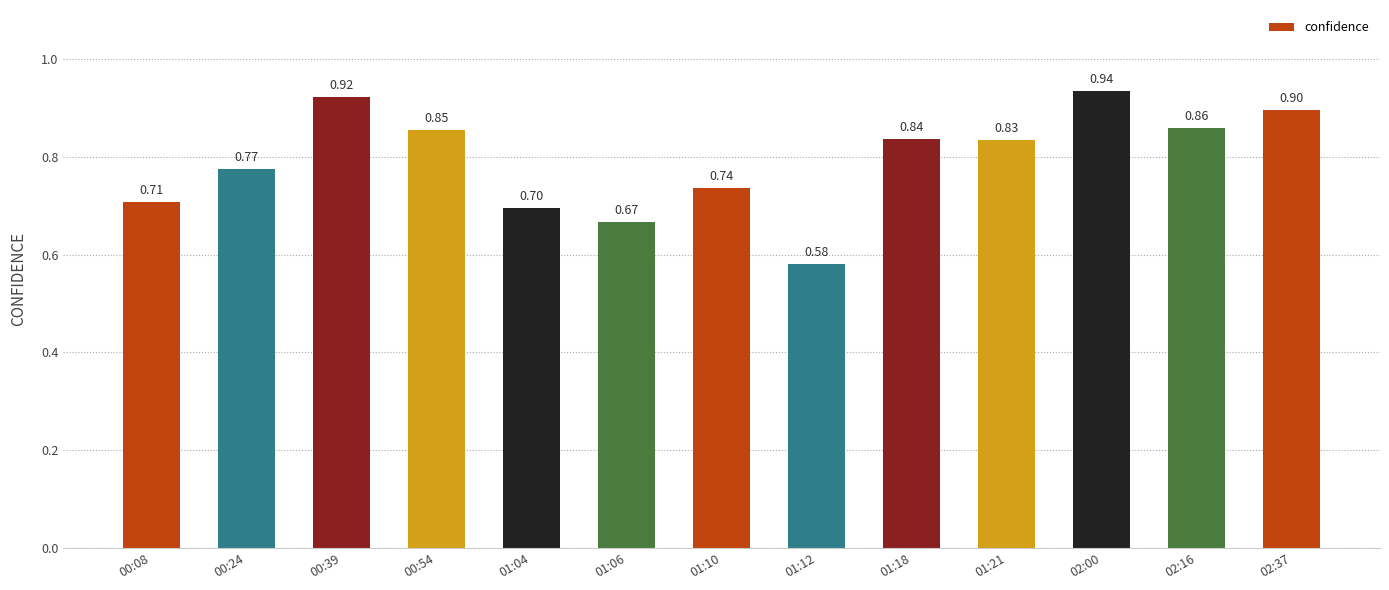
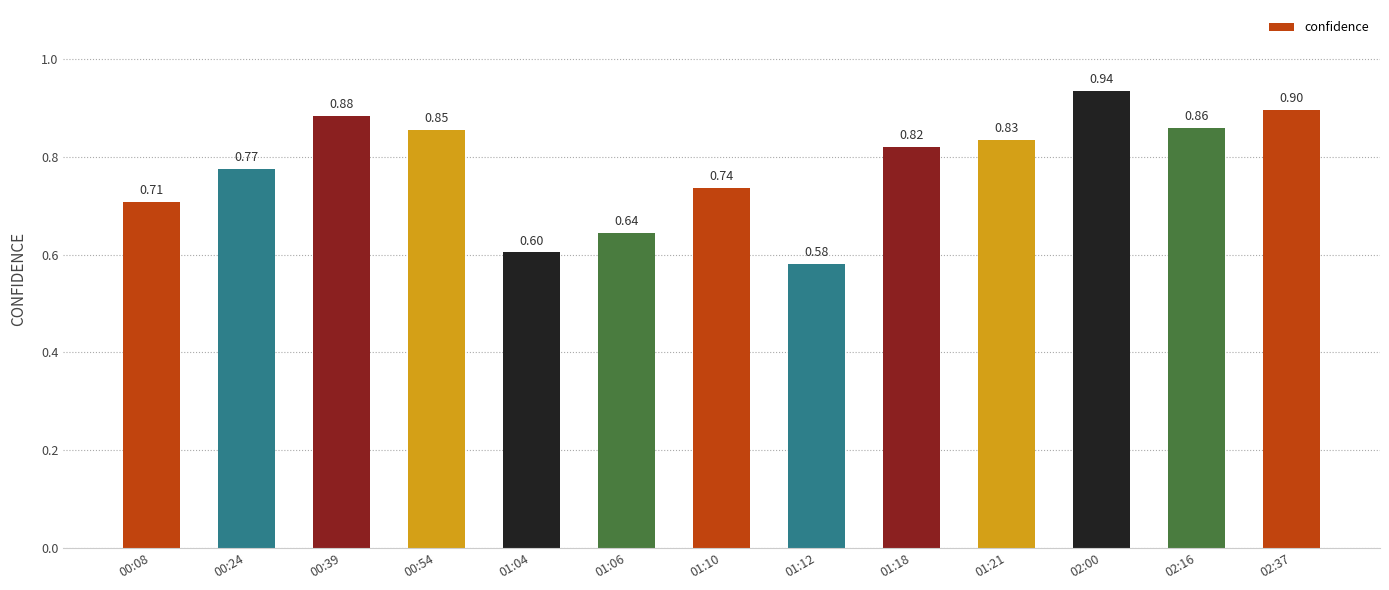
  {
    "00:08": 0.71,
    "00:24": 0.77,
-   "00:39": 0.92,
+   "00:39": 0.88,
    "00:54": 0.85,
-   "01:04": 0.70,
-   "01:06": 0.67,
+   "01:04": 0.60,
+   "01:06": 0.64,
    "01:10": 0.74,
    "01:12": 0.58,
-   "01:18": 0.84,
+   "01:18": 0.82,
    "01:21": 0.83,
    "02:00": 0.94,
    "02:16": 0.86,
    "02:37": 0.90
  }
